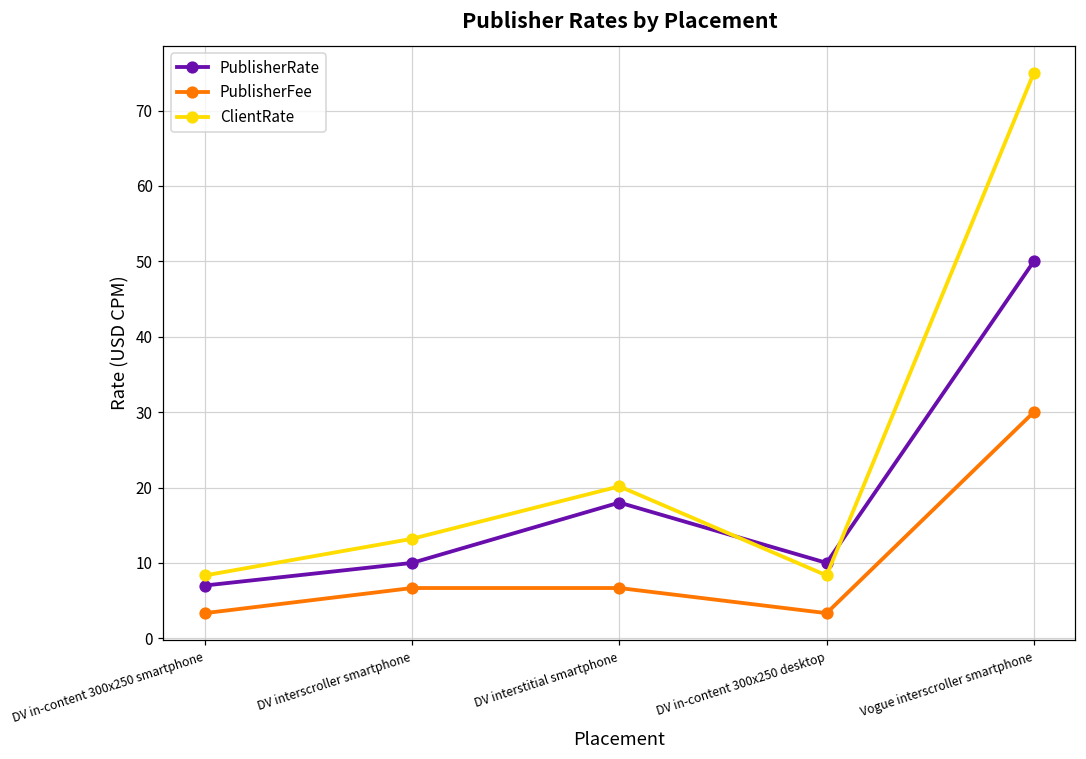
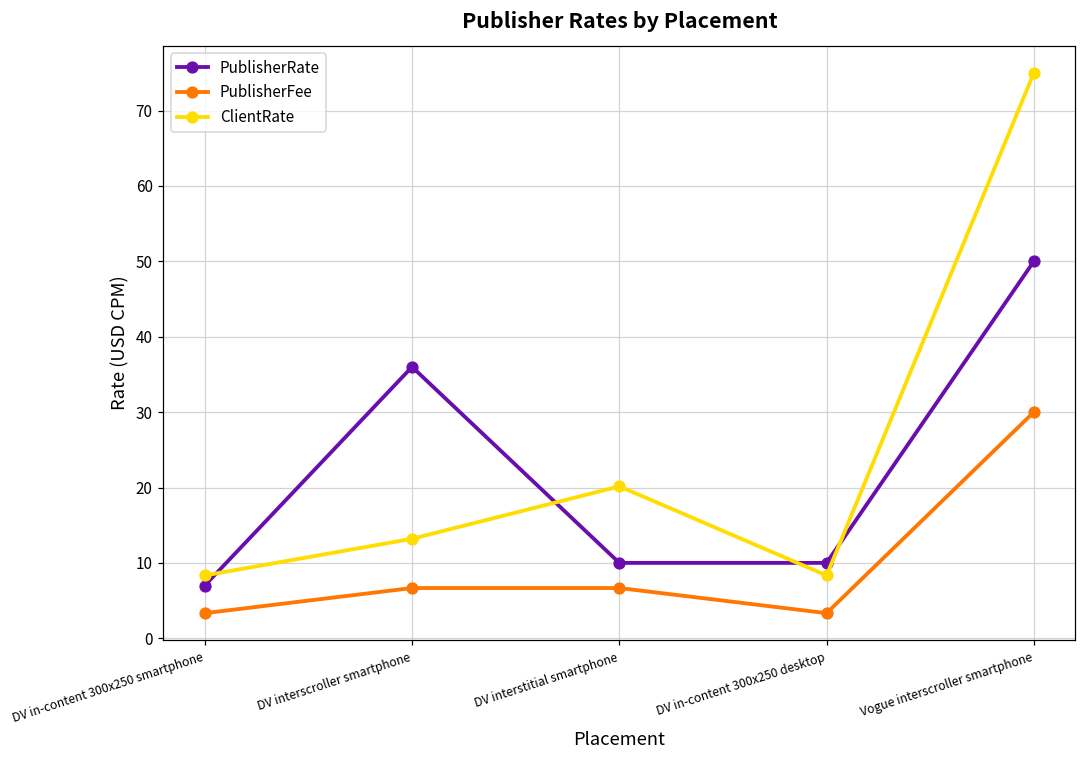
  {
    "PublisherRate": {
      "DV in-content 300x250 smartphone": 7,
-     "DV interscroller smartphone": 10,
-     "DV interstitial smartphone": 18,
+     "DV interscroller smartphone": 36,
+     "DV interstitial smartphone": 10,
      "DV in-content 300x250 desktop": 10,
      "Vogue interscroller smartphone": 50
    },
    "PublisherFee": {
      "DV in-content 300x250 smartphone": 3,
      "DV interscroller smartphone": 7,
      "DV interstitial smartphone": 7,
      "DV in-content 300x250 desktop": 3,
      "Vogue interscroller smartphone": 30
    },
    "ClientRate": {
      "DV in-content 300x250 smartphone": 8,
      "DV interscroller smartphone": 13,
      "DV interstitial smartphone": 20,
      "DV in-content 300x250 desktop": 8,
      "Vogue interscroller smartphone": 75
    }
  }
